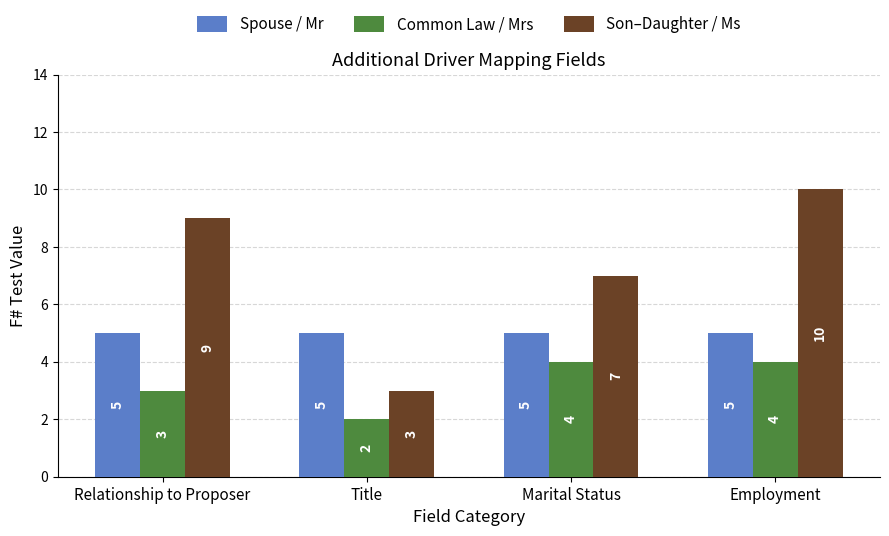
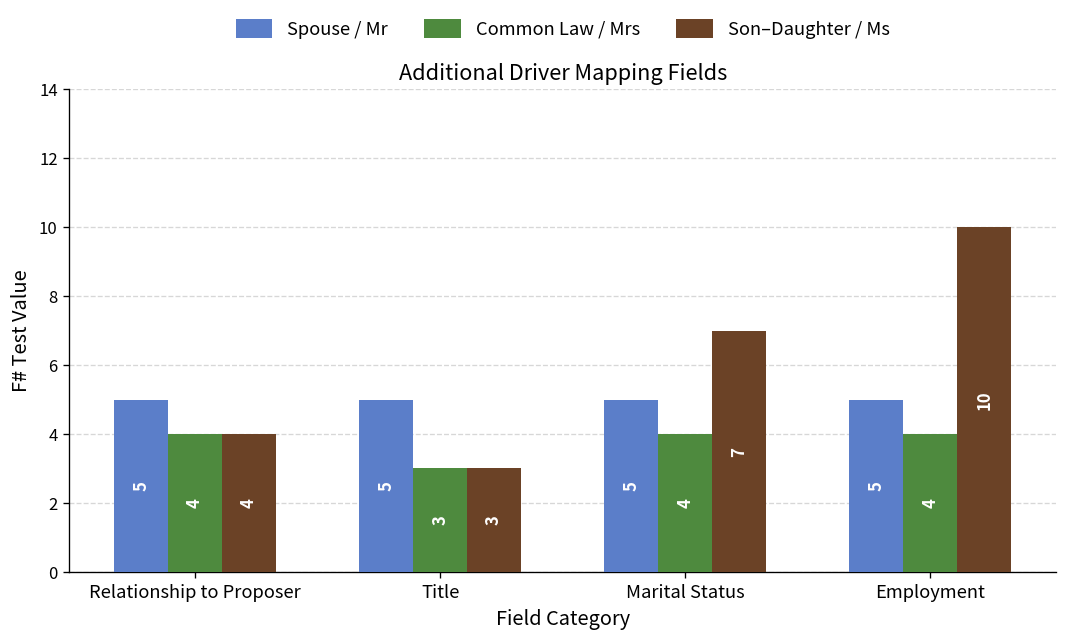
  {
    "Spouse / Mr": {
      "Relationship to Proposer": 5,
      "Title": 5,
      "Marital Status": 5,
      "Employment": 5
    },
    "Common Law / Mrs": {
-     "Relationship to Proposer": 3,
-     "Title": 2,
+     "Relationship to Proposer": 4,
+     "Title": 3,
      "Marital Status": 4,
      "Employment": 4
    },
    "Son–Daughter / Ms": {
-     "Relationship to Proposer": 9,
+     "Relationship to Proposer": 4,
      "Title": 3,
      "Marital Status": 7,
      "Employment": 10
    }
  }
